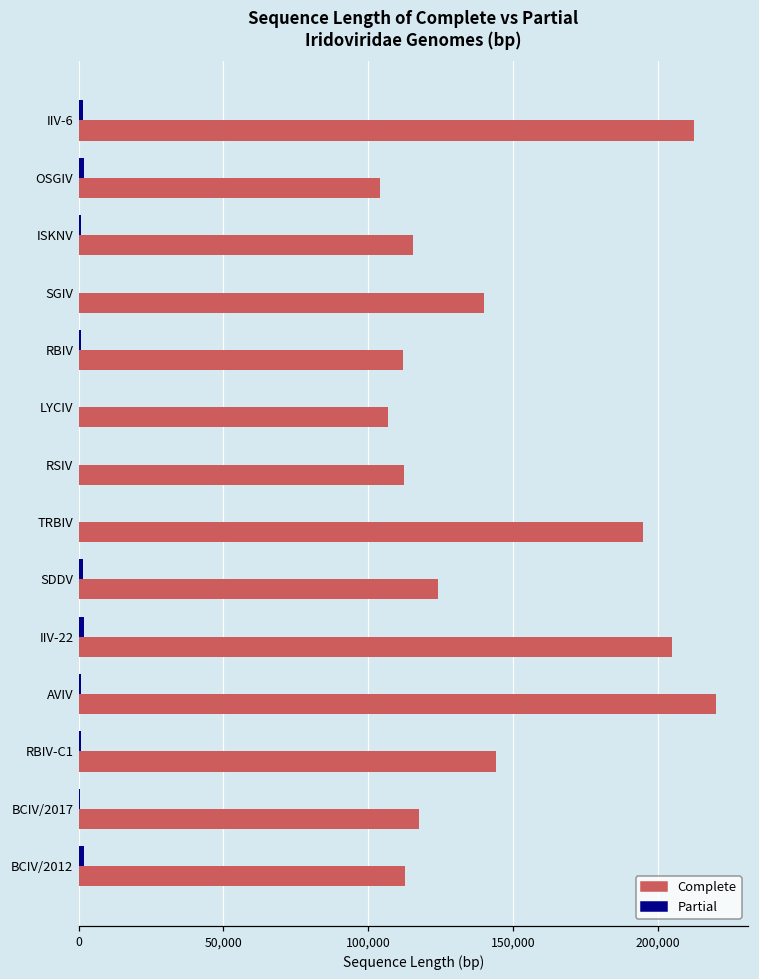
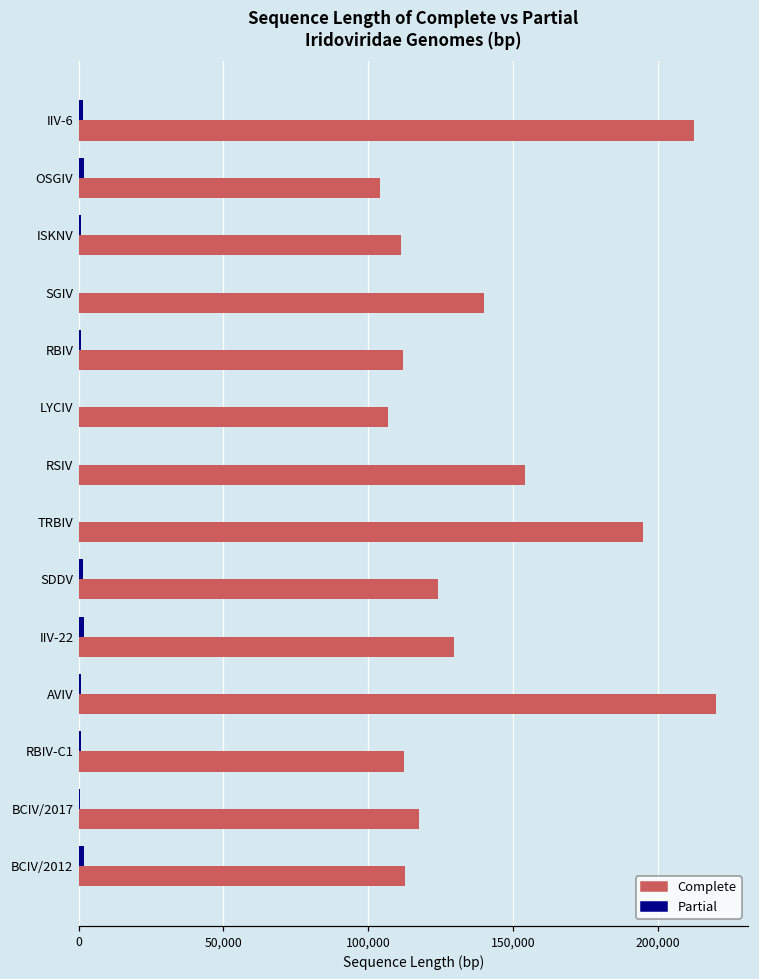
  {
    "Complete": {
      "IIV-6": "212,000",
      "OSGIV": "104,000",
-     "ISKNV": "115,000",
+     "ISKNV": "111,000",
      "SGIV": "140,000",
      "RBIV": "112,000",
      "LYCIV": "107,000",
-     "RSIV": "112,000",
+     "RSIV": "154,000",
      "TRBIV": "195,000",
      "SDDV": "124,000",
-     "IIV-22": "205,000",
+     "IIV-22": "130,000",
      "AVIV": "220,000",
-     "RBIV-C1": "144,000",
+     "RBIV-C1": "112,000",
      "BCIV/2017": "118,000",
      "BCIV/2012": "113,000"
    },
    "Partial": {
      "IIV-6": "1,000",
      "OSGIV": "2,000",
      "SDDV": "1,000",
      "IIV-22": "2,000",
      "BCIV/2012": "2,000"
    }
  }
